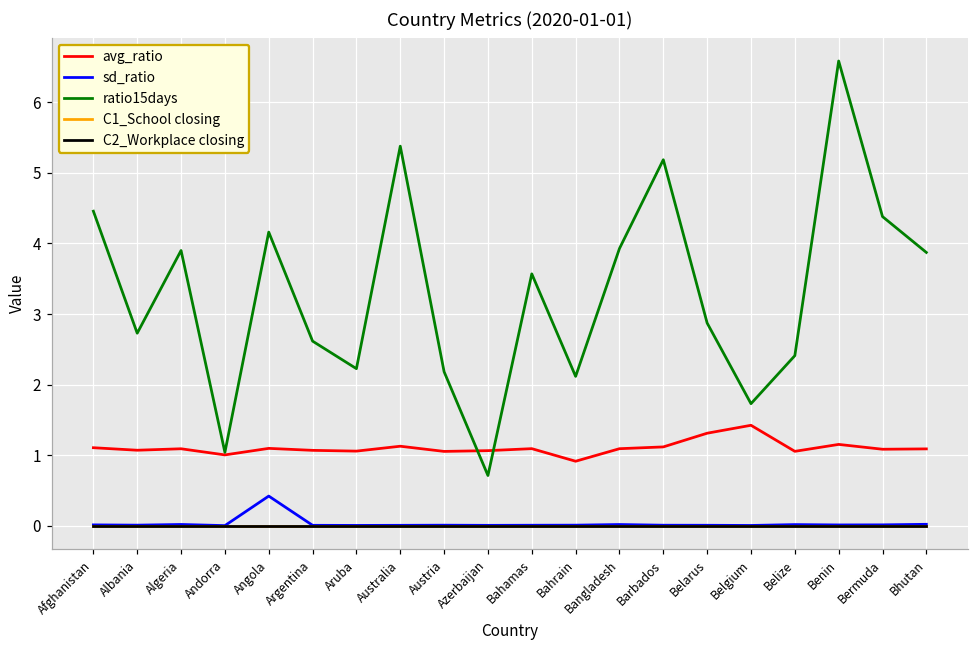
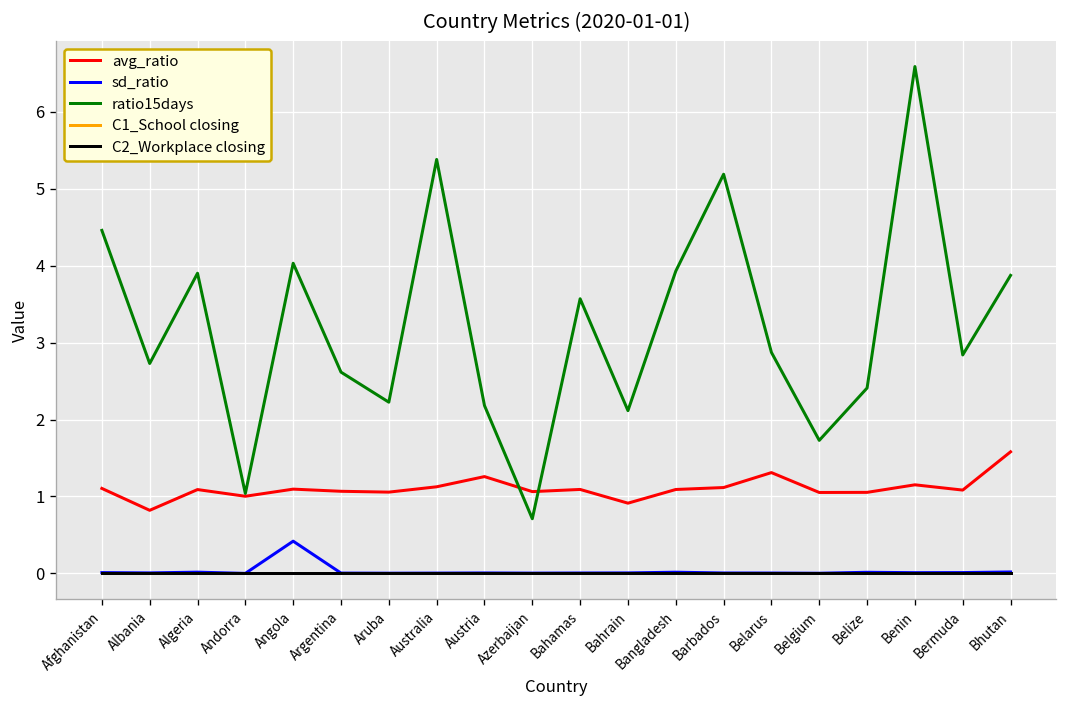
  {
    "avg_ratio": {
      "Afghanistan": 1.1,
-     "Albania": 1.1,
+     "Albania": 0.8,
      "Algeria": 1.1,
      "Angola": 1.1,
      "Argentina": 1.1,
      "Aruba": 1.1,
      "Australia": 1.1,
-     "Austria": 1.1,
+     "Austria": 1.3,
      "Azerbaijan": 1.1,
      "Bahamas": 1.1,
      "Bahrain": 0.9,
      "Bangladesh": 1.1,
      "Barbados": 1.1,
      "Belarus": 1.3,
-     "Belgium": 1.4,
+     "Belgium": 1.1,
      "Belize": 1.1,
      "Benin": 1.2,
      "Bermuda": 1.1,
-     "Bhutan": 1.1
+     "Bhutan": 1.6
    },
    "sd_ratio": {
      "Angola": 0.4
    },
    "ratio15days": {
      "Afghanistan": 4.5,
      "Albania": 2.7,
      "Algeria": 3.9,
-     "Angola": 4.2,
+     "Angola": 4.0,
      "Argentina": 2.6,
      "Aruba": 2.2,
      "Australia": 5.4,
      "Austria": 2.2,
      "Azerbaijan": 0.7,
      "Bahamas": 3.6,
      "Bahrain": 2.1,
      "Bangladesh": 3.9,
      "Barbados": 5.2,
      "Belarus": 2.9,
      "Belgium": 1.7,
      "Belize": 2.4,
      "Benin": 6.6,
-     "Bermuda": 4.4,
+     "Bermuda": 2.8,
      "Bhutan": 3.9
    },
    "C2_Workplace closing": {
      "Angola": 0.0
    }
  }
